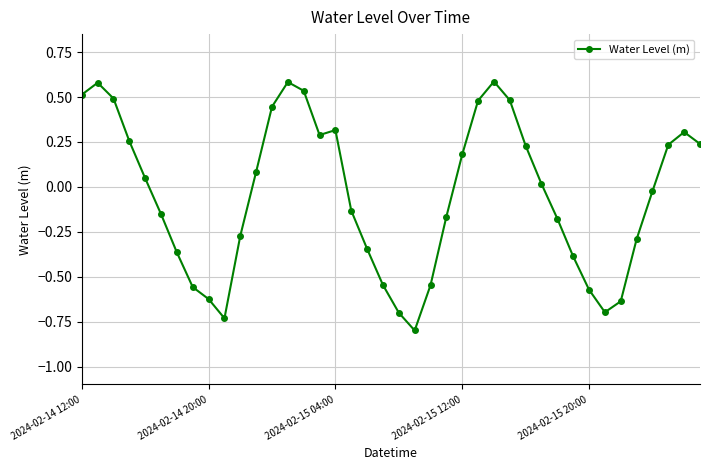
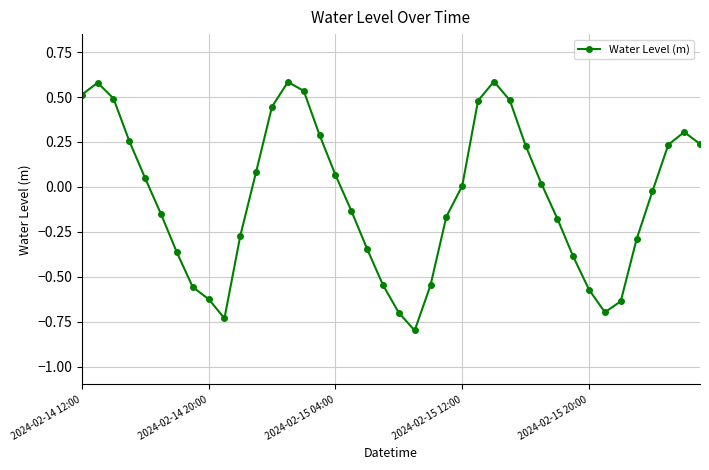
  {
    "2024-02-14 12:00": 0.51,
    "2024-02-14 20:00": -0.62,
-   "2024-02-15 04:00": 0.32,
-   "2024-02-15 12:00": 0.18,
+   "2024-02-15 04:00": 0.07,
+   "2024-02-15 12:00": 0.01,
    "2024-02-15 20:00": -0.57
  }
